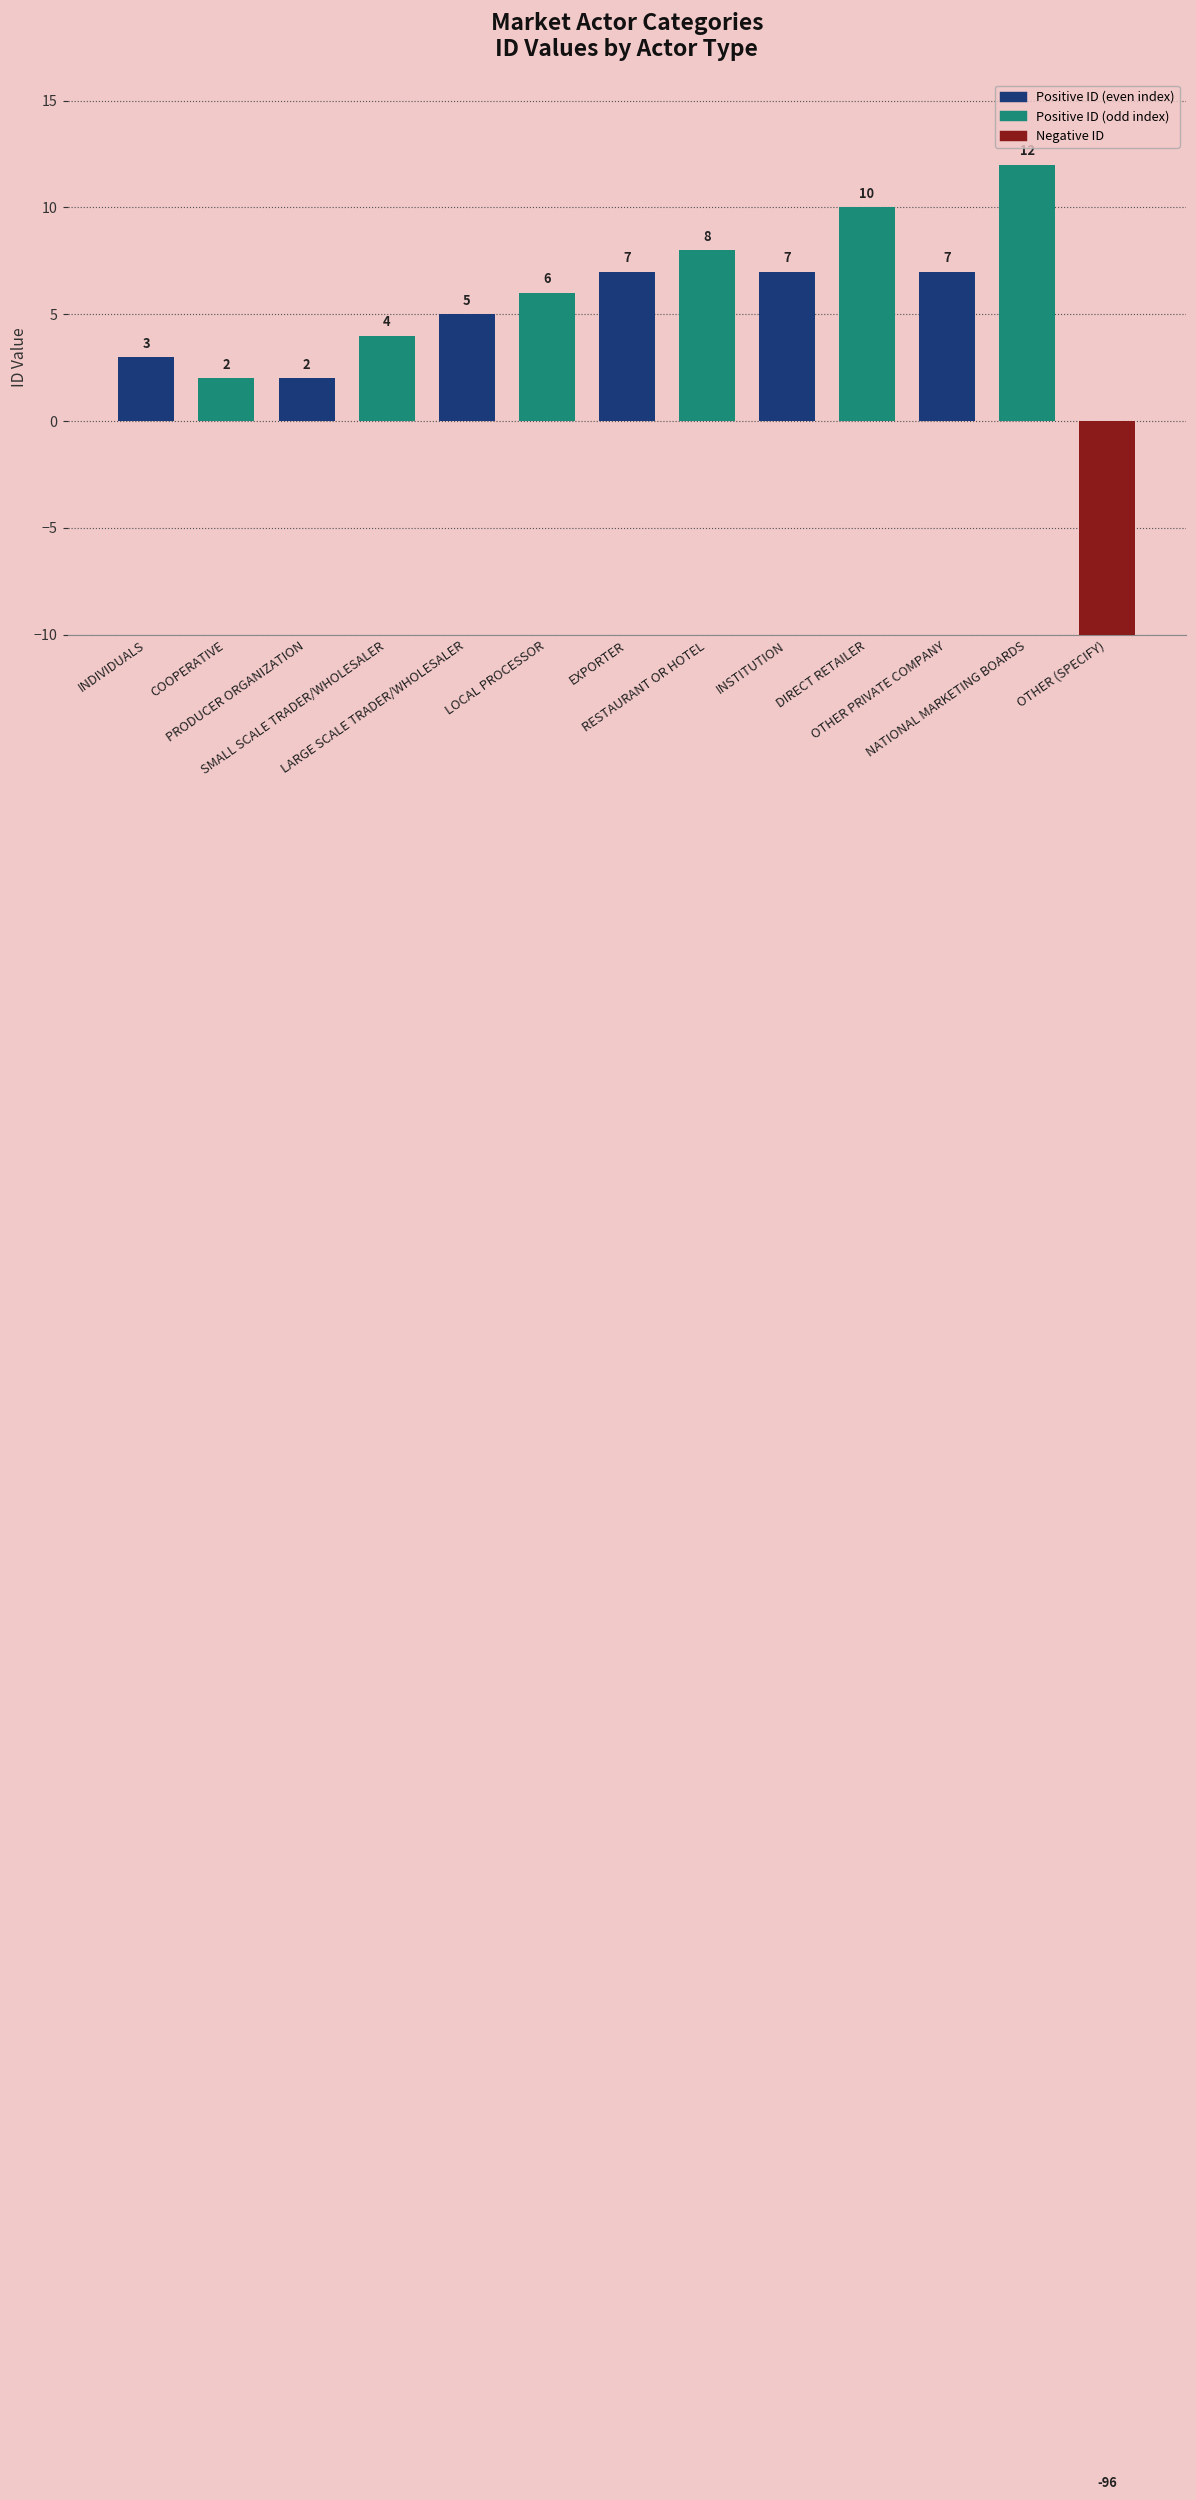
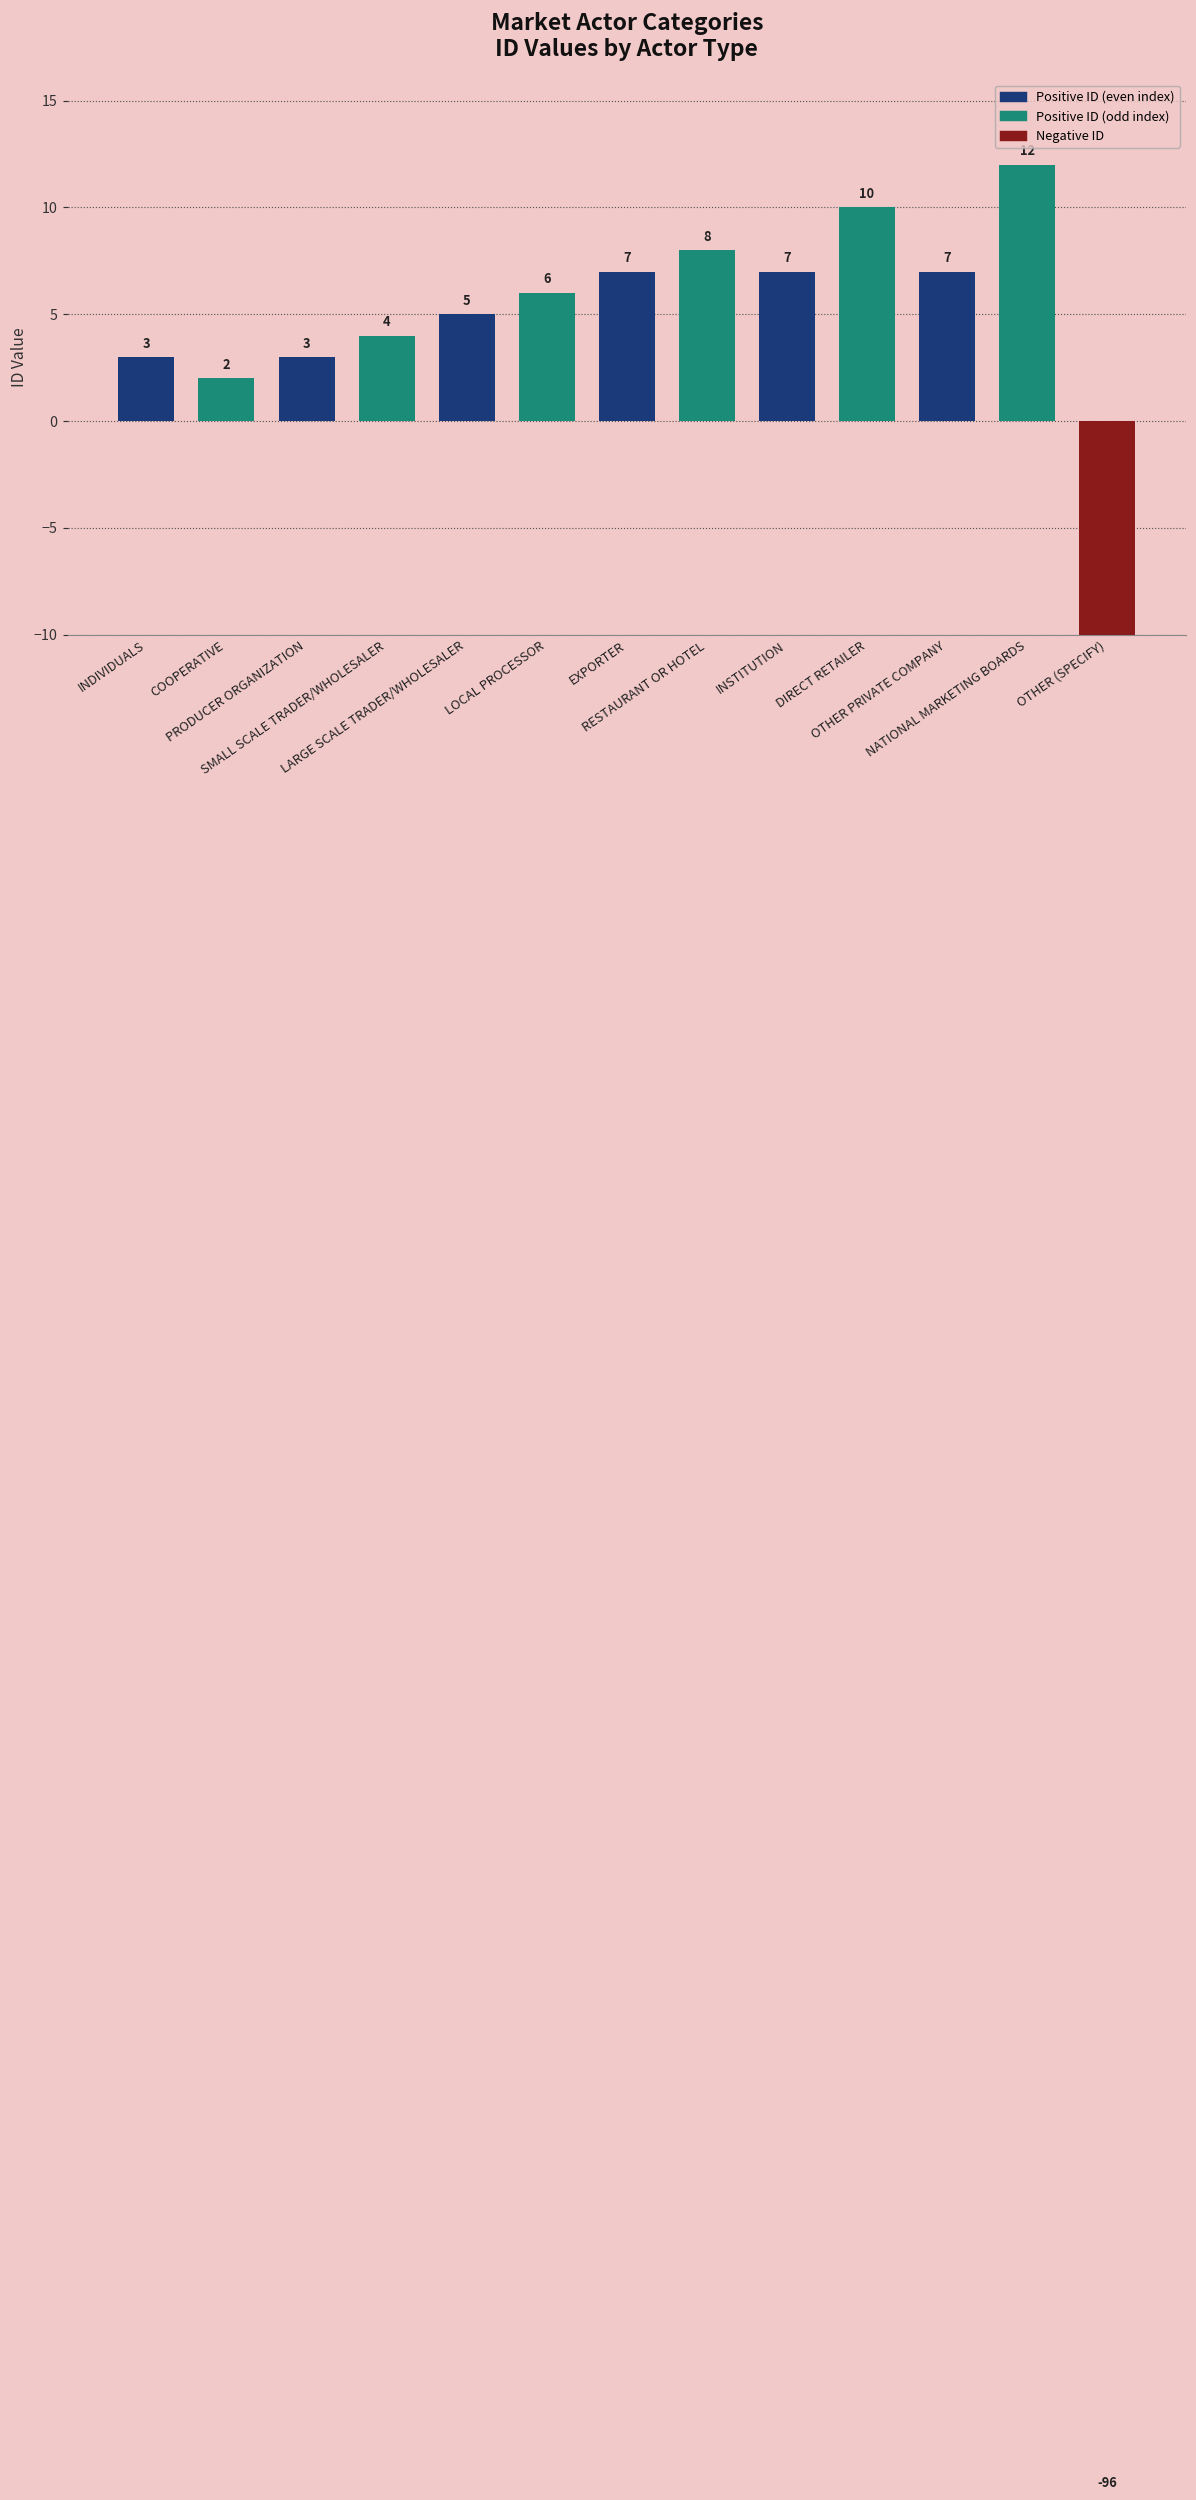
  {
    "INDIVIDUALS": 3,
    "COOPERATIVE": 2,
-   "PRODUCER ORGANIZATION": 2,
+   "PRODUCER ORGANIZATION": 3,
    "SMALL SCALE TRADER/WHOLESALER": 4,
    "LARGE SCALE TRADER/WHOLESALER": 5,
    "LOCAL PROCESSOR": 6,
    "EXPORTER": 7,
    "RESTAURANT OR HOTEL": 8,
    "INSTITUTION": 7,
    "DIRECT RETAILER": 10,
    "OTHER PRIVATE COMPANY": 7
  }
